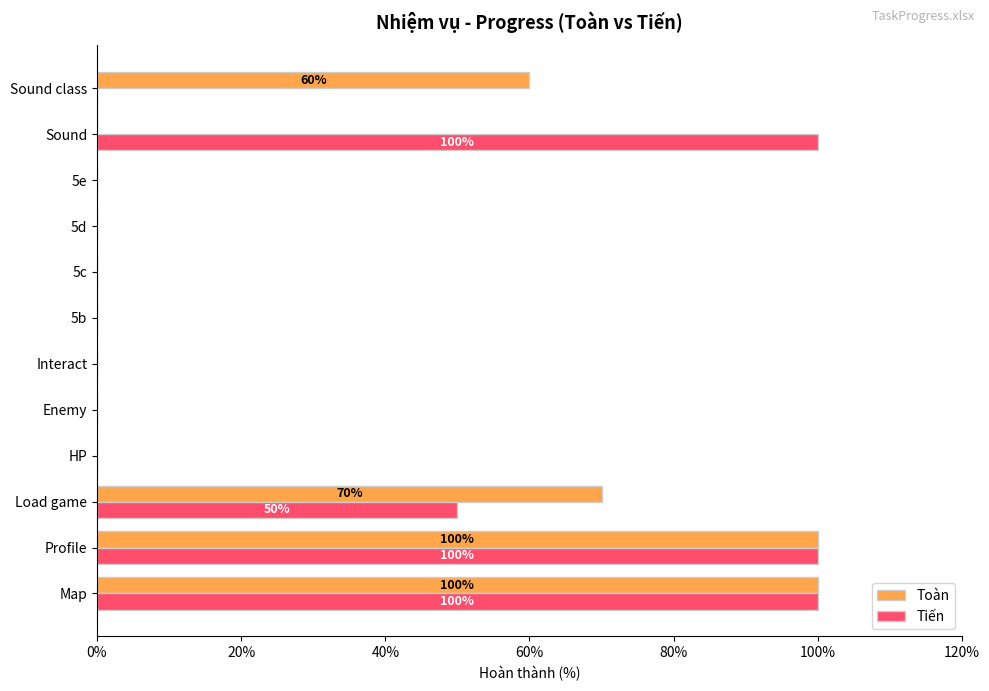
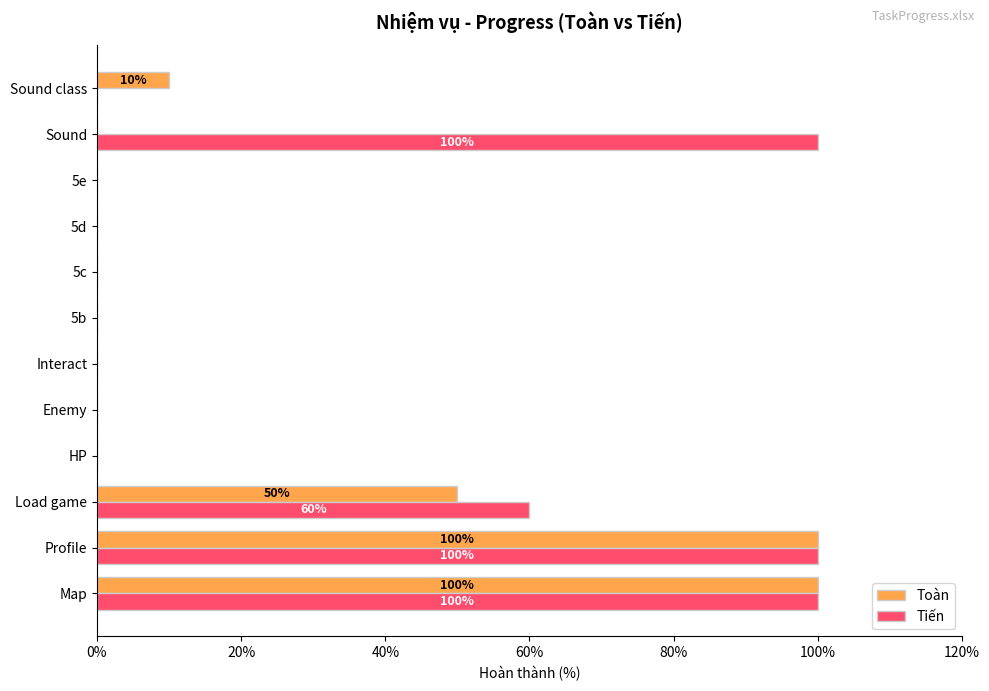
  {
    "Toàn": {
-     "Sound class": "60%",
-     "Load game": "70%",
+     "Sound class": "10%",
+     "Load game": "50%",
      "Profile": "100%",
      "Map": "100%"
    },
    "Tiến": {
      "Sound": "100%",
-     "Load game": "50%",
+     "Load game": "60%",
      "Profile": "100%",
      "Map": "100%"
    }
  }
